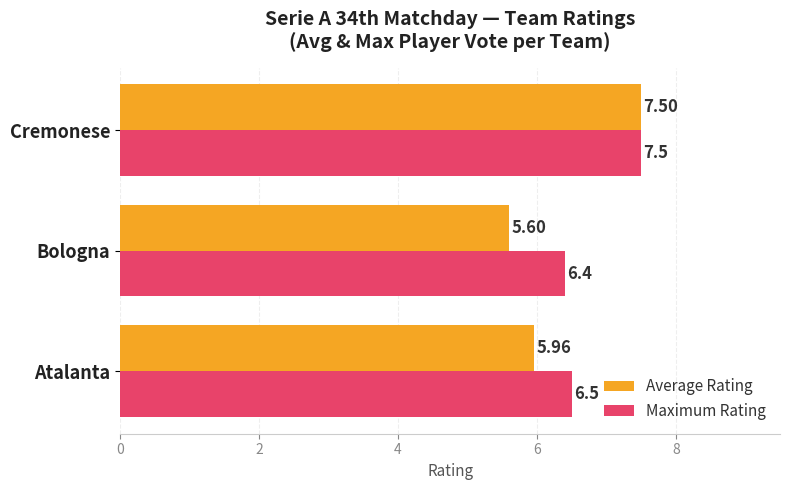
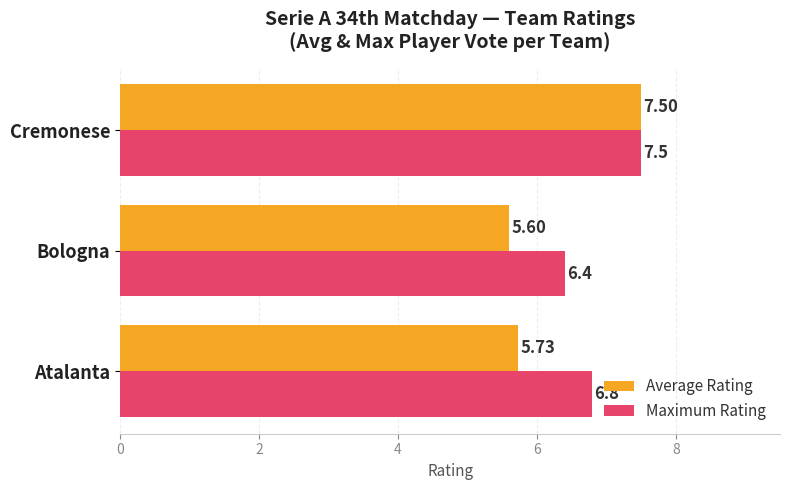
  {
    "Average Rating": {
      "Cremonese": 7.50,
      "Bologna": 5.60,
-     "Atalanta": 5.96
+     "Atalanta": 5.73
    },
    "Maximum Rating": {
      "Cremonese": 7.5,
      "Bologna": 6.4,
-     "Atalanta": 6.5
+     "Atalanta": 6.8
    }
  }
